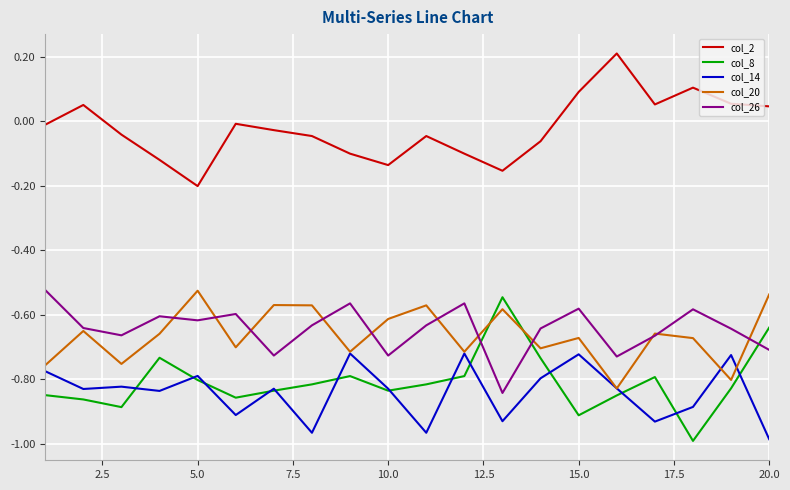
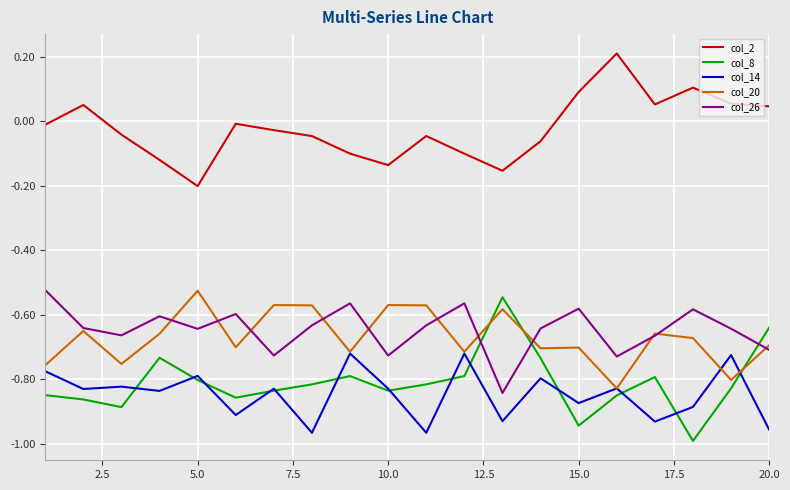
  {
    "col_2": {
      "5.0": -0.20,
      "10.0": -0.14,
      "15.0": 0.09,
      "20.0": 0.05
    },
    "col_8": {
      "5.0": -0.80,
-     "15.0": -0.91,
+     "15.0": -0.94,
      "20.0": -0.64
    },
    "col_14": {
      "5.0": -0.79,
-     "15.0": -0.72,
-     "20.0": -0.99
+     "15.0": -0.87,
+     "20.0": -0.96
    },
    "col_20": {
      "5.0": -0.53,
-     "10.0": -0.61,
-     "15.0": -0.67,
-     "20.0": -0.54
+     "10.0": -0.57,
+     "15.0": -0.70,
+     "20.0": -0.69
    },
    "col_26": {
-     "5.0": -0.62,
+     "5.0": -0.64,
      "10.0": -0.73,
      "15.0": -0.58,
      "20.0": -0.71
    }
  }
